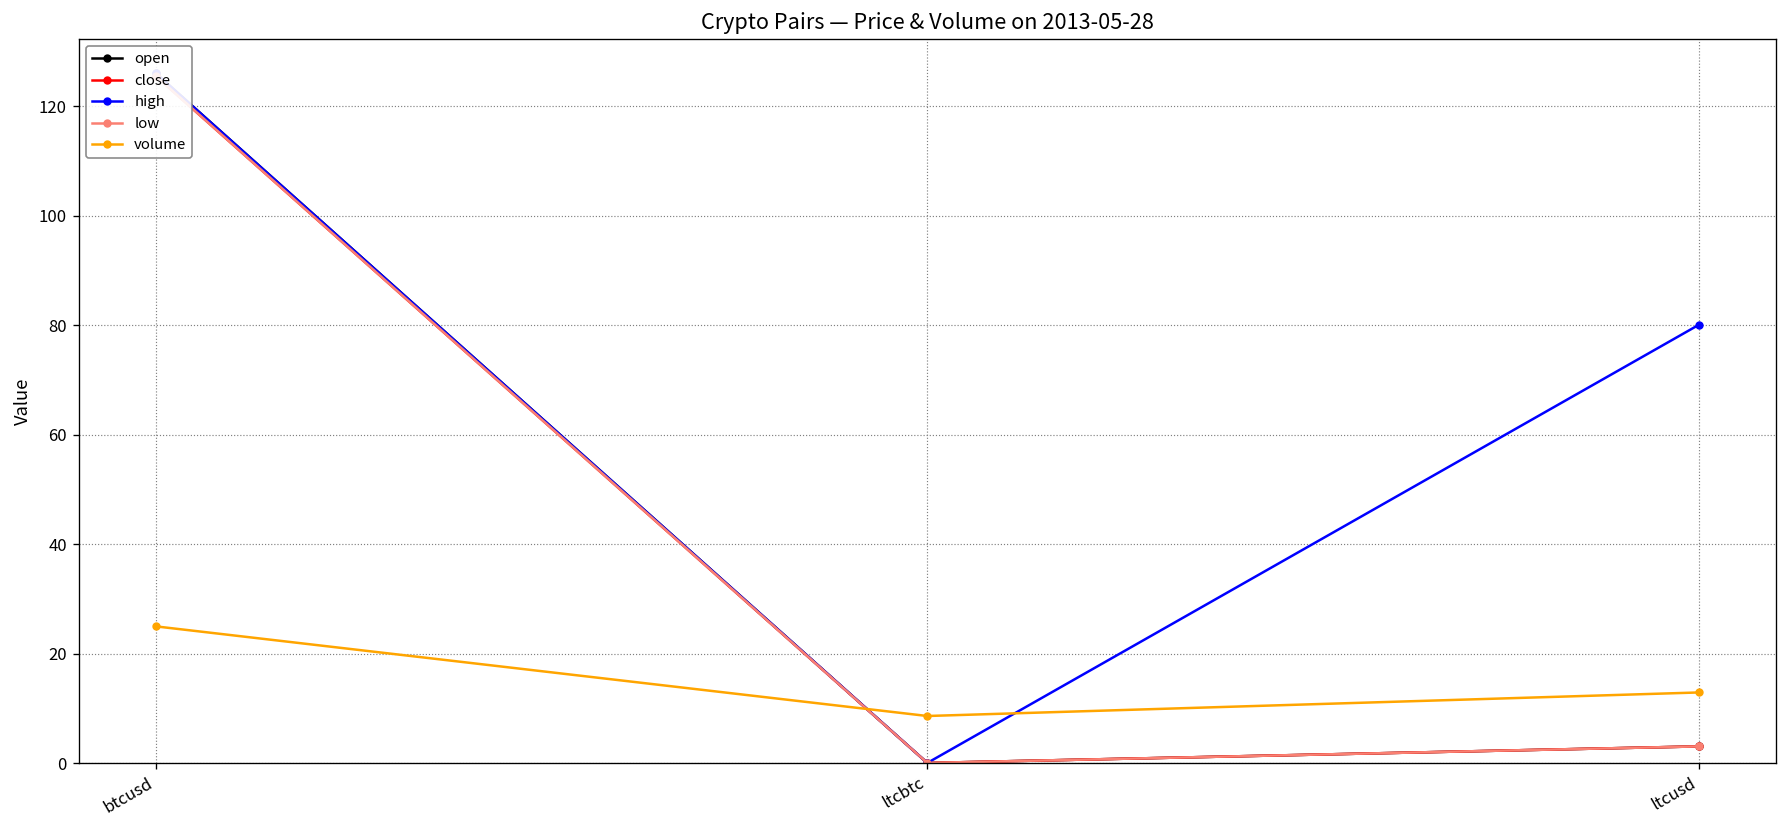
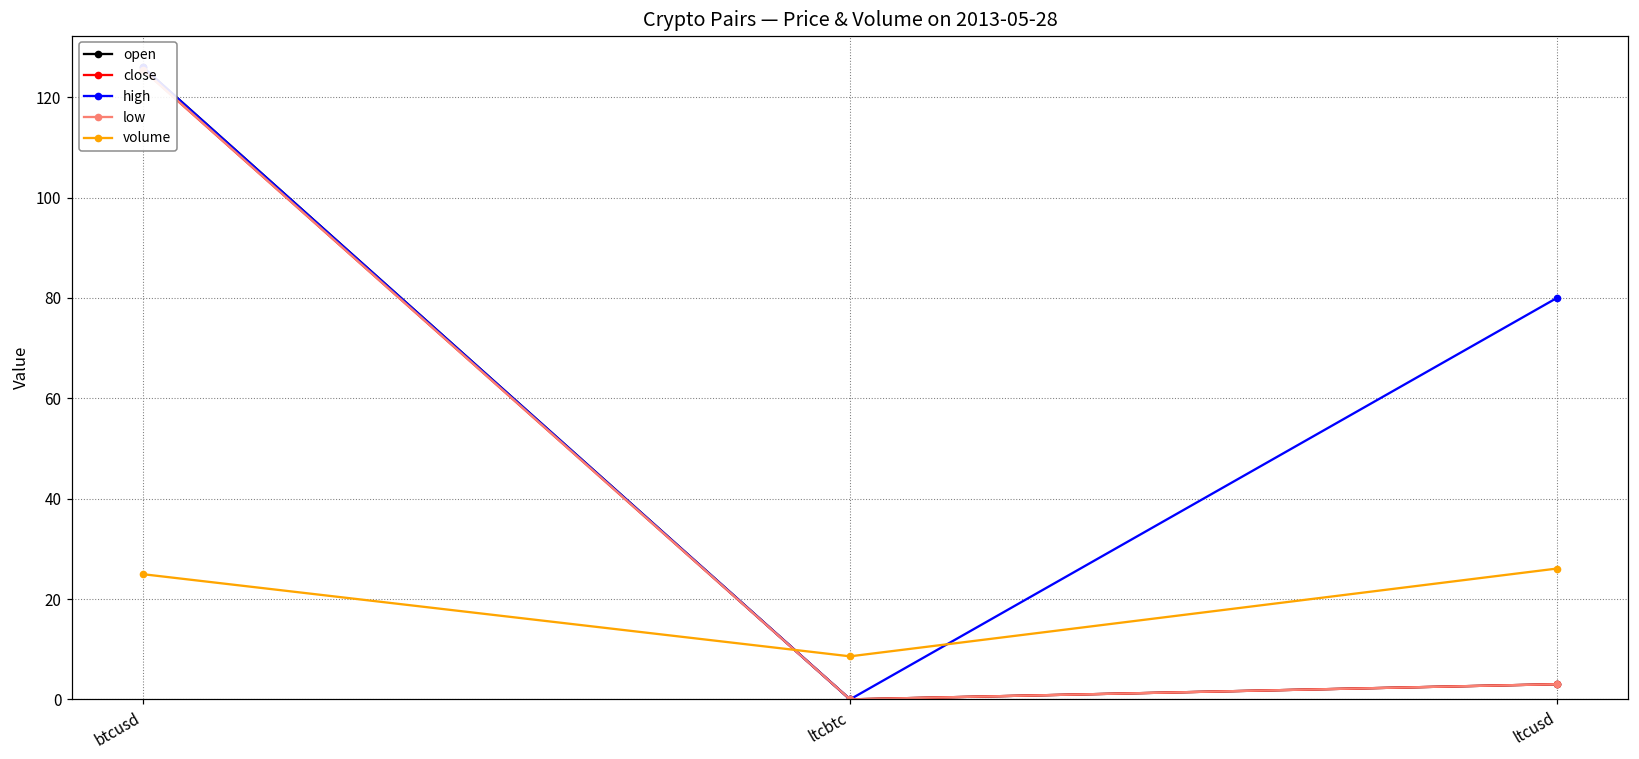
  {
    "high": {
      "ltcusd": 80
    },
    "volume": {
      "btcusd": 25,
      "ltcbtc": 9,
-     "ltcusd": 13
+     "ltcusd": 26
    }
  }
